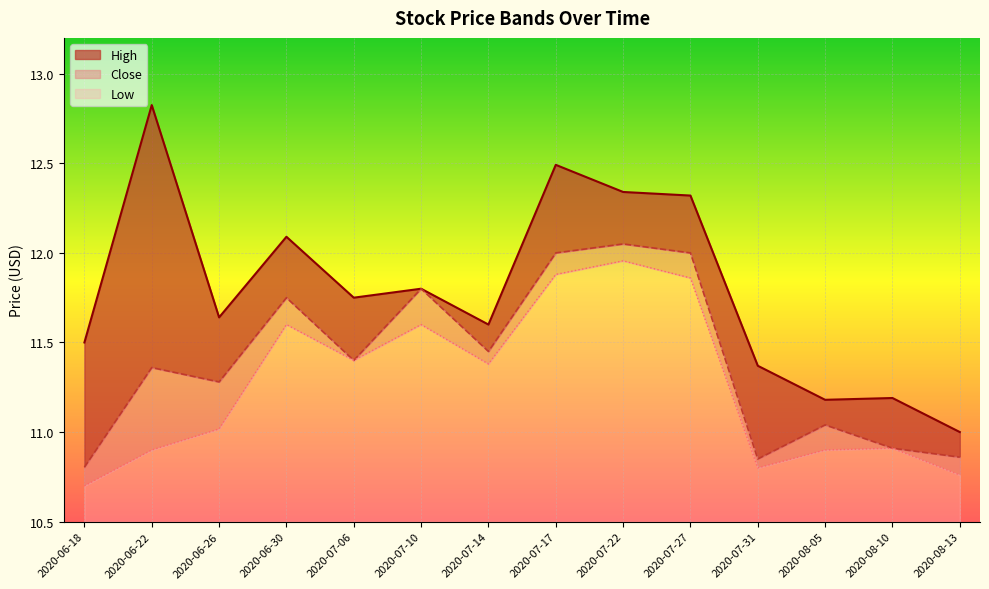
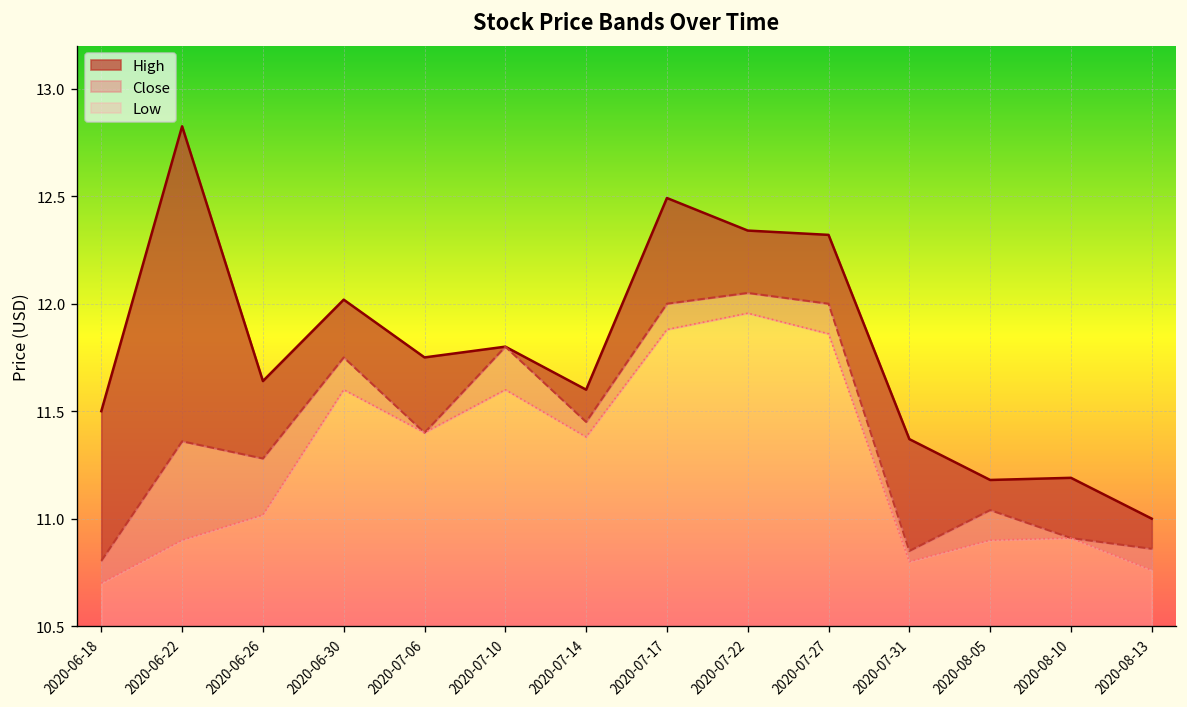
  {
    "High": {
      "2020-06-18": 11.50,
      "2020-06-22": 12.82,
      "2020-06-26": 11.64,
-     "2020-06-30": 12.09,
+     "2020-06-30": 12.02,
      "2020-07-06": 11.75,
      "2020-07-14": 11.60,
      "2020-07-17": 12.49,
      "2020-07-22": 12.34,
      "2020-07-27": 12.32,
      "2020-07-31": 11.37,
      "2020-08-05": 11.18,
      "2020-08-10": 11.19,
      "2020-08-13": 11.00
    },
    "Close": {
      "2020-06-18": 10.80,
      "2020-06-22": 11.36,
      "2020-06-26": 11.28,
      "2020-06-30": 11.75,
      "2020-07-14": 11.45,
      "2020-07-17": 12.00,
      "2020-07-22": 12.05,
      "2020-07-27": 12.00,
      "2020-07-31": 10.85,
      "2020-08-05": 11.04,
      "2020-08-13": 10.86
    },
    "Low": {
      "2020-06-18": 10.70,
      "2020-06-22": 10.90,
      "2020-06-26": 11.02,
      "2020-06-30": 11.60,
      "2020-07-10": 11.60,
      "2020-07-14": 11.38,
      "2020-07-17": 11.88,
      "2020-07-22": 11.96,
      "2020-07-27": 11.86,
      "2020-07-31": 10.80,
      "2020-08-05": 10.90,
      "2020-08-13": 10.76
    }
  }
